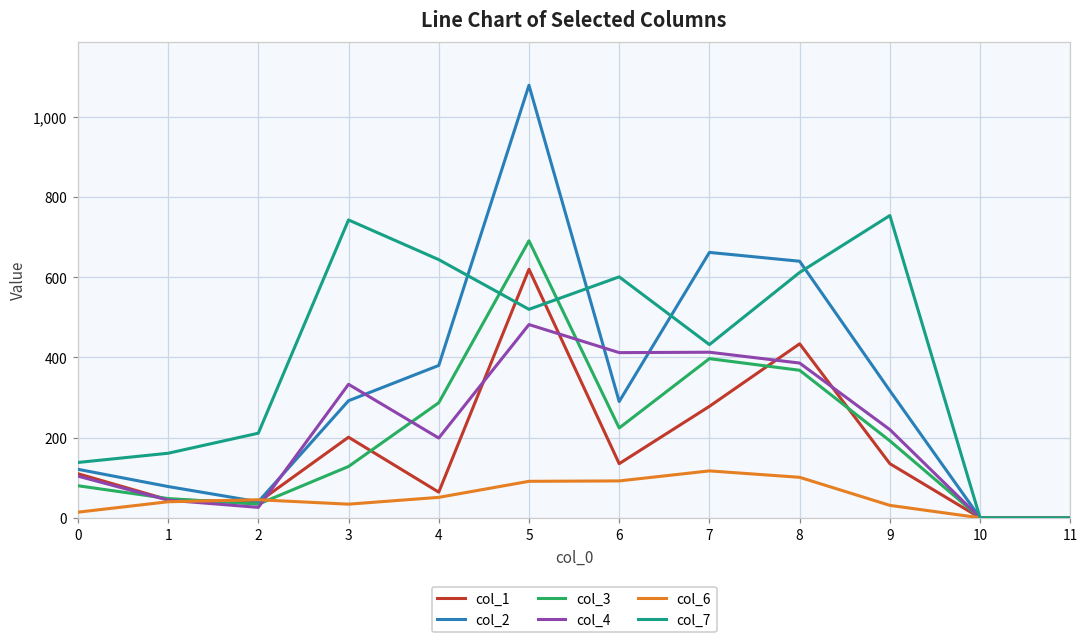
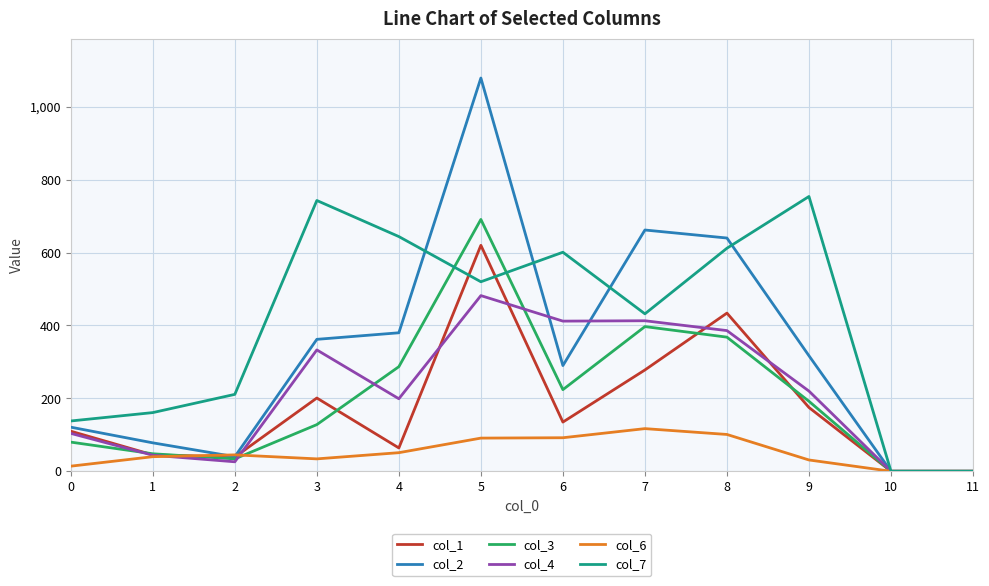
  {
    "col_1": {
      "3": "200",
      "4": "60",
      "5": "620",
      "6": "140",
      "7": "280",
      "8": "430",
-     "9": "140"
+     "9": "180"
    },
    "col_2": {
      "0": "120",
      "1": "80",
-     "3": "290",
+     "3": "360",
      "4": "380",
      "5": "1,080",
      "6": "290",
      "7": "660",
      "8": "640",
      "9": "320"
    },
    "col_4": {
      "2": "30",
      "3": "330",
      "4": "200",
      "5": "480",
      "6": "410",
      "7": "410",
      "8": "390",
      "9": "220"
    },
    "col_6": {
      "0": "10",
      "3": "30",
      "4": "50",
      "5": "90",
      "6": "90",
      "7": "120",
      "8": "100",
      "9": "30"
    }
  }
